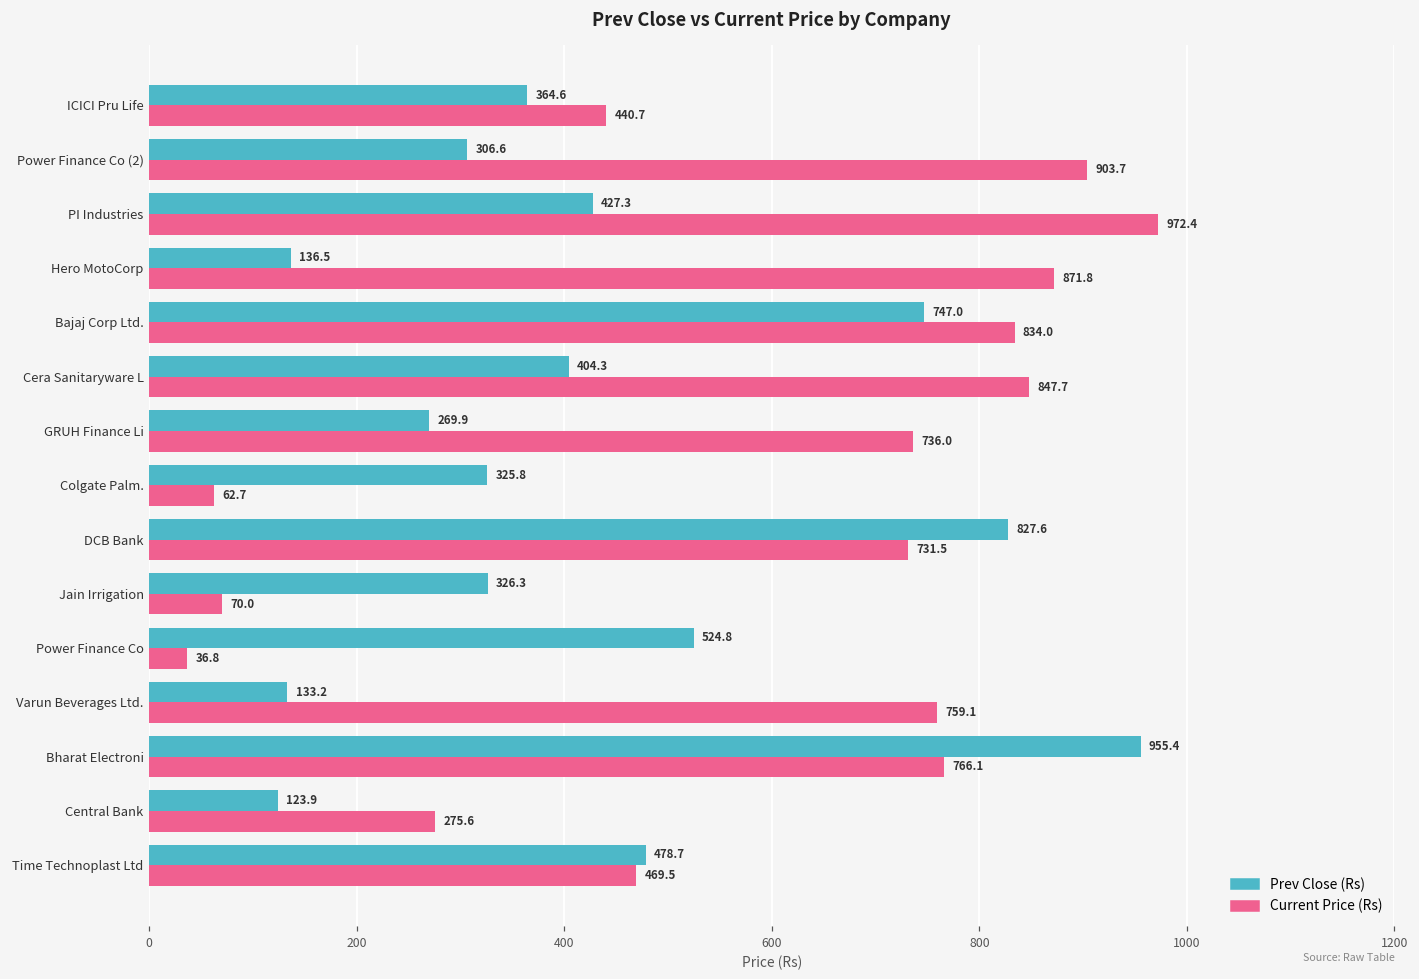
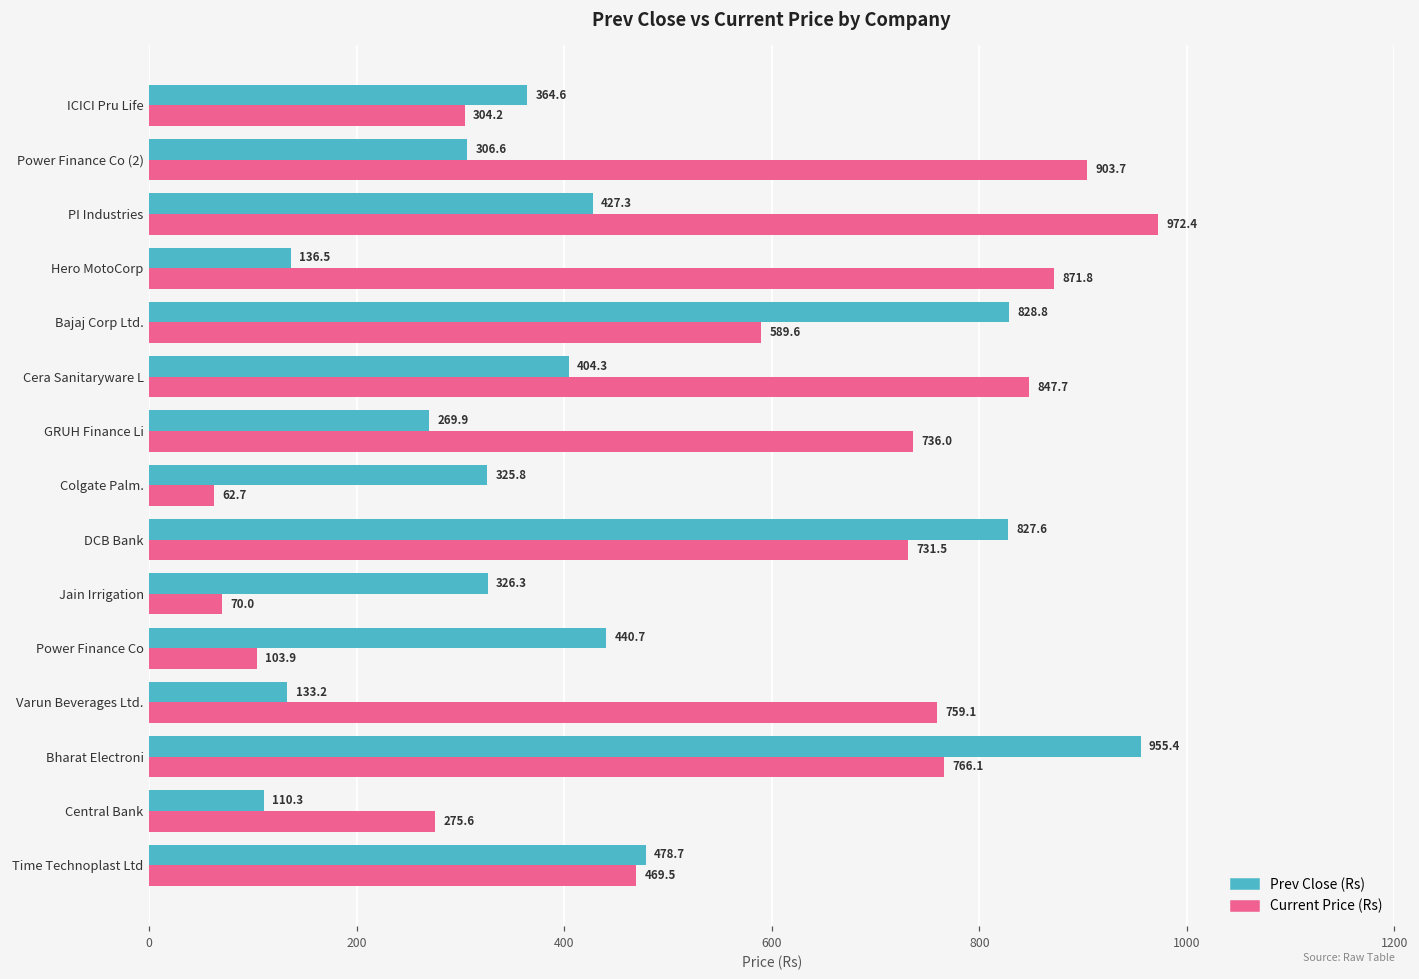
  {
    "Prev Close (Rs)": {
      "ICICI Pru Life": 364.6,
      "Power Finance Co (2)": 306.6,
      "PI Industries": 427.3,
      "Hero MotoCorp": 136.5,
-     "Bajaj Corp Ltd.": 747.0,
+     "Bajaj Corp Ltd.": 828.8,
      "Cera Sanitaryware L": 404.3,
      "GRUH Finance Li": 269.9,
      "Colgate Palm.": 325.8,
      "DCB Bank": 827.6,
      "Jain Irrigation": 326.3,
-     "Power Finance Co": 524.8,
+     "Power Finance Co": 440.7,
      "Varun Beverages Ltd.": 133.2,
      "Bharat Electroni": 955.4,
-     "Central Bank": 123.9,
+     "Central Bank": 110.3,
      "Time Technoplast Ltd": 478.7
    },
    "Current Price (Rs)": {
-     "ICICI Pru Life": 440.7,
+     "ICICI Pru Life": 304.2,
      "Power Finance Co (2)": 903.7,
      "PI Industries": 972.4,
      "Hero MotoCorp": 871.8,
-     "Bajaj Corp Ltd.": 834.0,
+     "Bajaj Corp Ltd.": 589.6,
      "Cera Sanitaryware L": 847.7,
      "GRUH Finance Li": 736.0,
      "Colgate Palm.": 62.7,
      "DCB Bank": 731.5,
      "Jain Irrigation": 70.0,
-     "Power Finance Co": 36.8,
+     "Power Finance Co": 103.9,
      "Varun Beverages Ltd.": 759.1,
      "Bharat Electroni": 766.1,
      "Central Bank": 275.6,
      "Time Technoplast Ltd": 469.5
    }
  }
